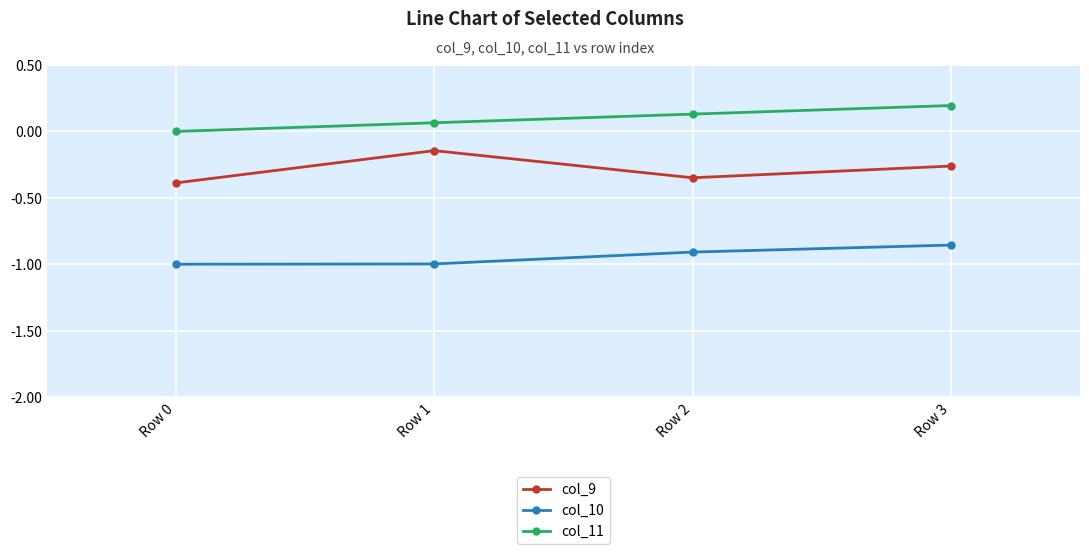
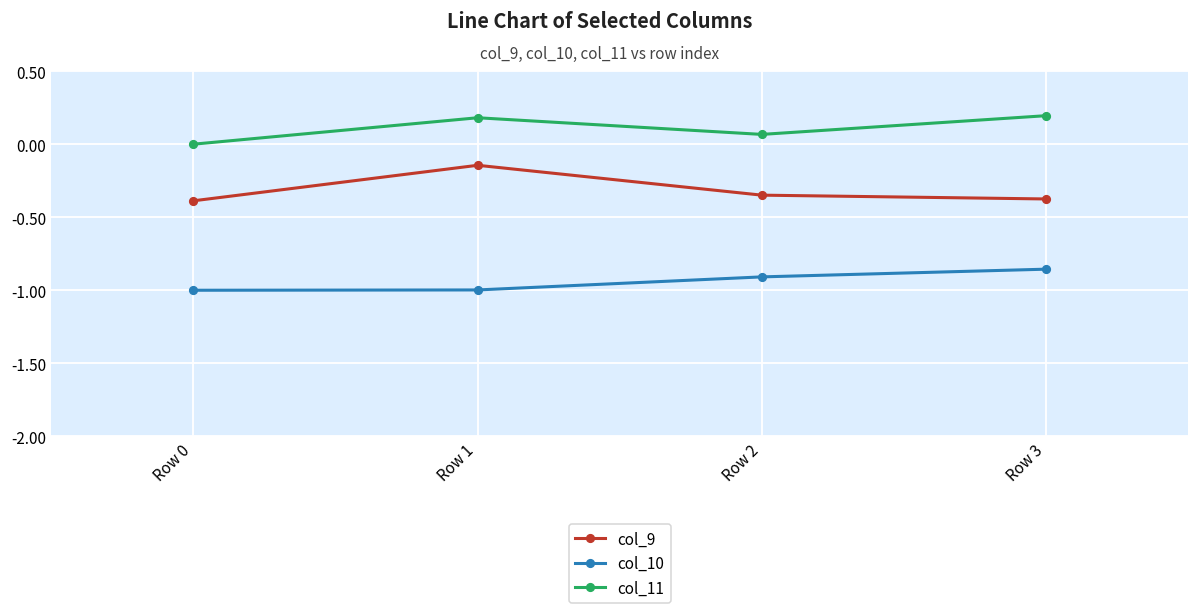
  {
    "col_9": {
      "Row 0": -0.39,
      "Row 1": -0.14,
      "Row 2": -0.35,
-     "Row 3": -0.26
+     "Row 3": -0.38
    },
    "col_10": {
      "Row 0": -1.00,
      "Row 1": -1.00,
      "Row 2": -0.91,
      "Row 3": -0.86
    },
    "col_11": {
      "Row 0": 0.00,
-     "Row 1": 0.07,
-     "Row 2": 0.13,
+     "Row 1": 0.18,
+     "Row 2": 0.07,
      "Row 3": 0.20
    }
  }
